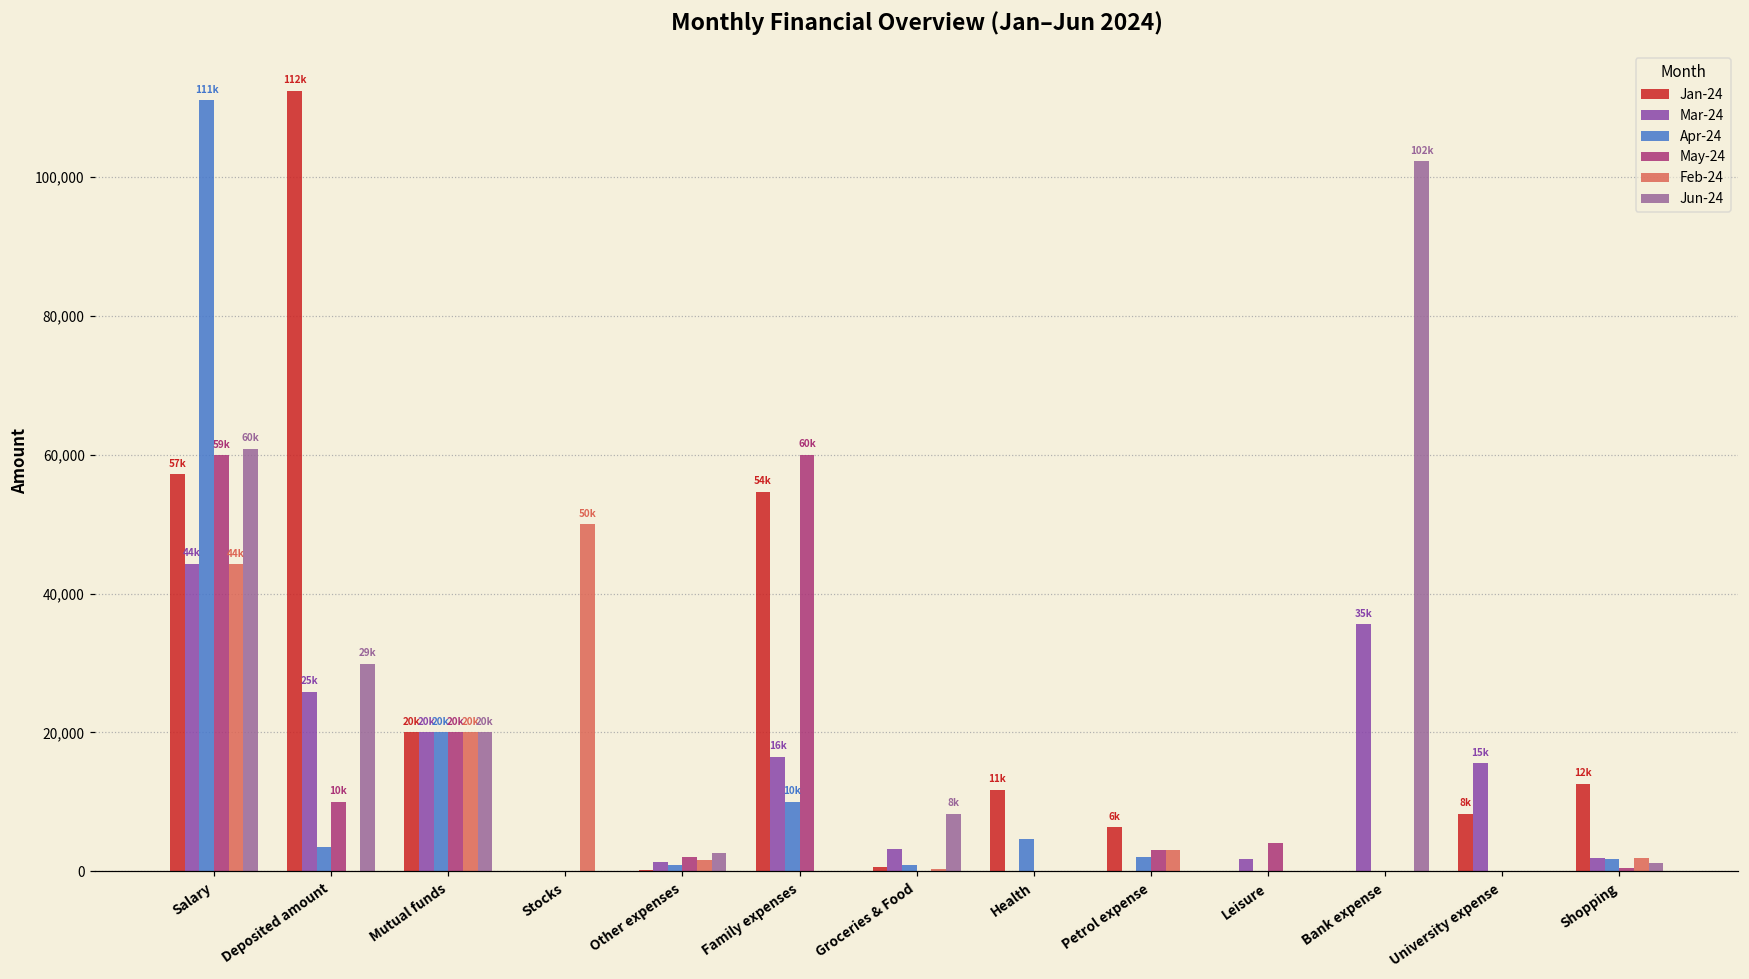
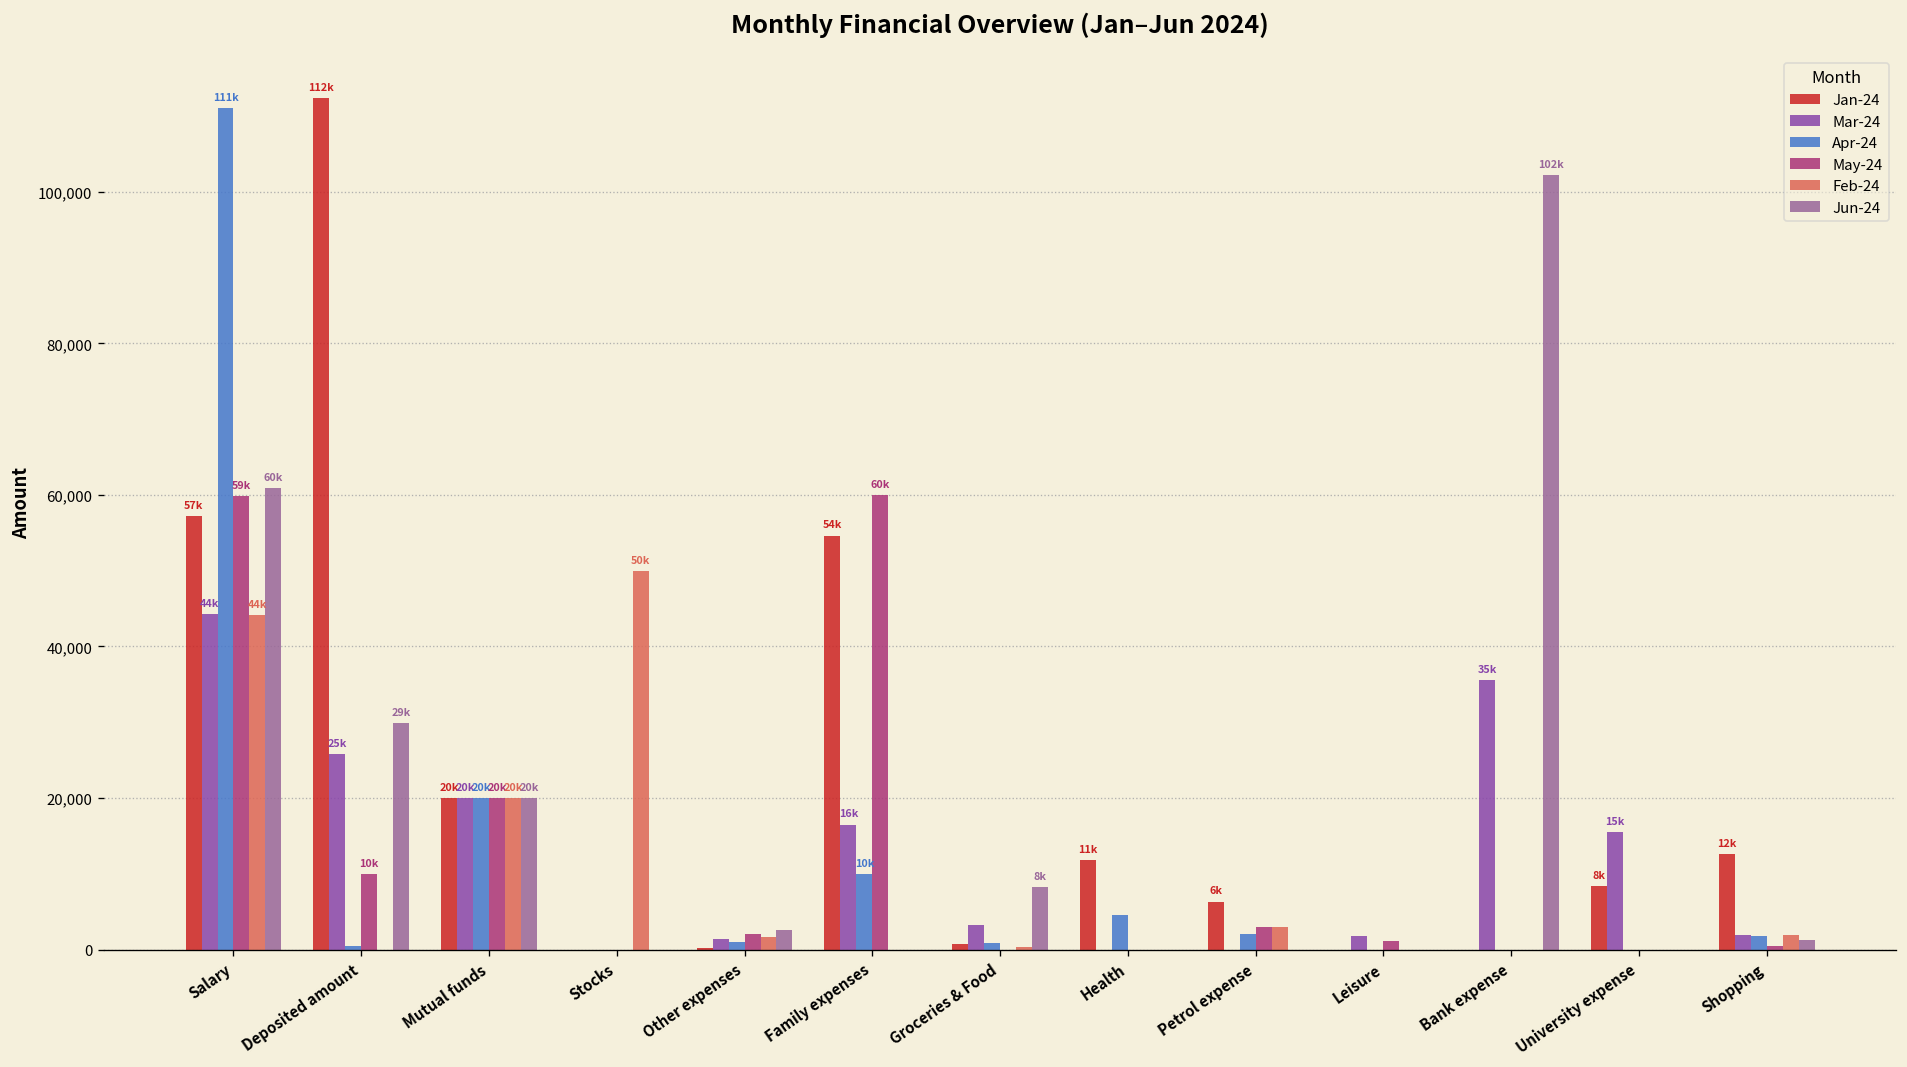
  {
    "Jan-24": {
      "Salary": "57k",
      "Deposited amount": "112k",
      "Petrol expense": "6k",
      "University expense": "8k"
    },
    "Apr-24": {
-     "Deposited amount": "3,000",
+     "Deposited amount": "1,000",
      "Stocks": "0",
      "Other expenses": "1,000",
      "Groceries & Food": "1,000",
      "Health": "5,000",
      "Petrol expense": "2,000",
      "Leisure": "0",
      "Bank expense": "0",
      "University expense": "0",
      "Shopping": "2,000"
    },
    "May-24": {
      "Stocks": "0",
      "Other expenses": "2,000",
      "Groceries & Food": "0",
      "Health": "0",
      "Petrol expense": "3,000",
-     "Leisure": "4,000",
+     "Leisure": "1,000",
      "Bank expense": "0",
      "University expense": "0",
      "Shopping": "0"
    },
    "Feb-24": {
      "Salary": "44k",
      "Stocks": "50k"
    }
  }
